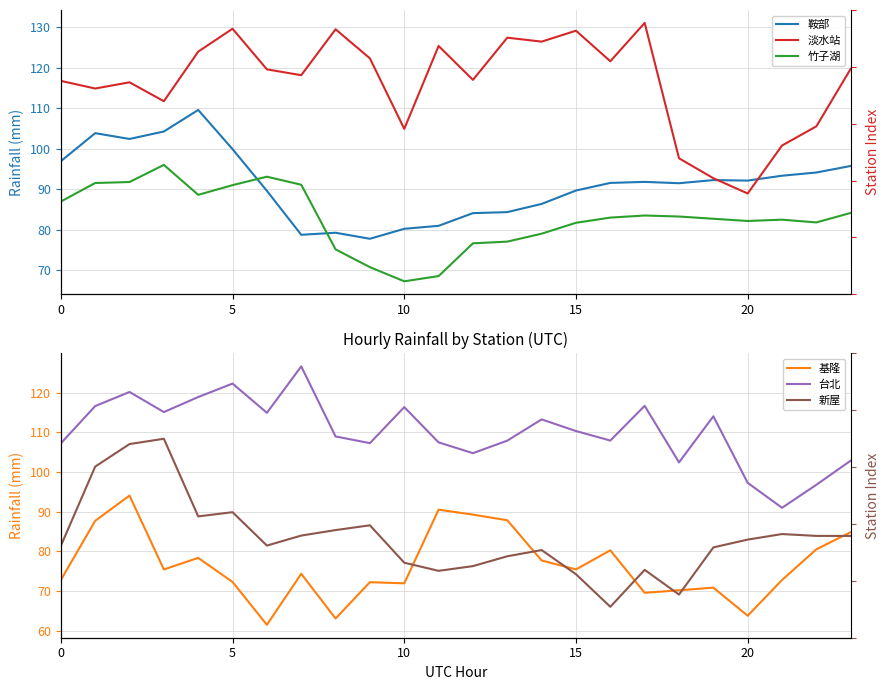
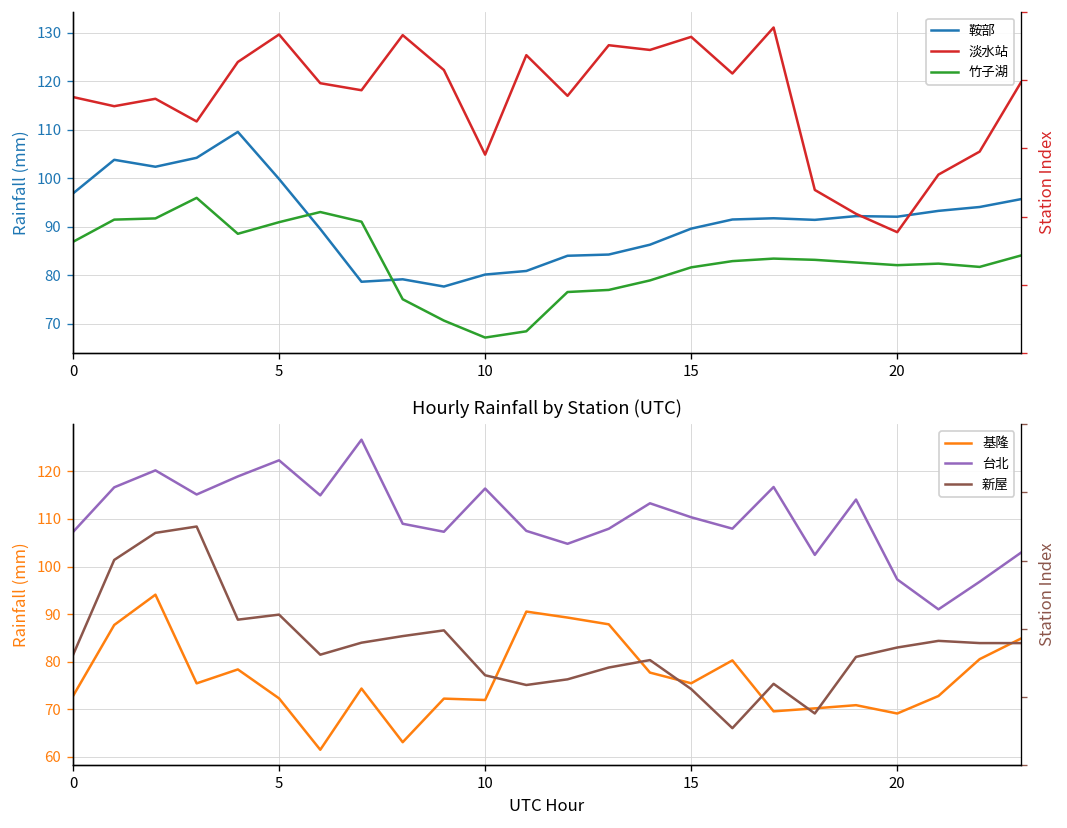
  {
    "Hourly Rainfall by Station (UTC)": {
      "基隆": {
        "0": 73,
        "5": 72,
        "10": 72,
        "15": 75,
-       "20": 64
+       "20": 69
      },
      "台北": {
        "0": 107,
        "5": 122,
        "10": 116,
        "15": 110,
        "20": 97
      },
      "新屋": {
        "0": 81,
        "5": 90,
        "10": 77,
        "15": 74,
        "20": 83
      }
    }
  }
